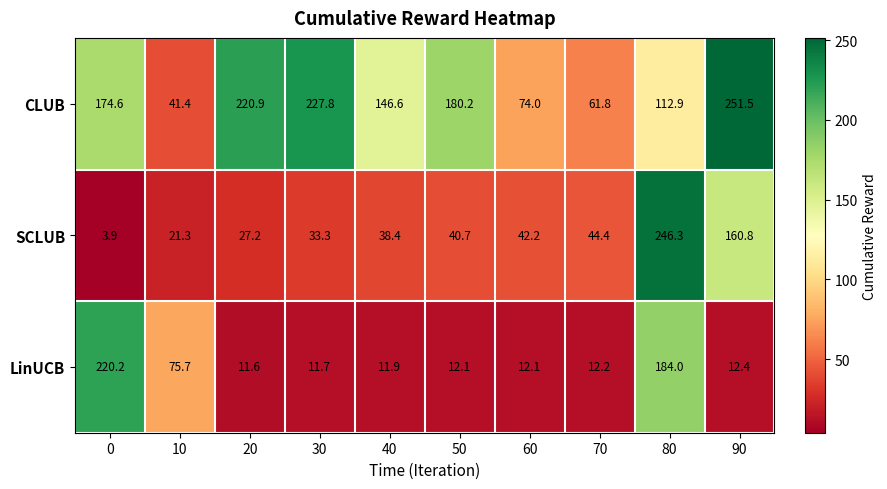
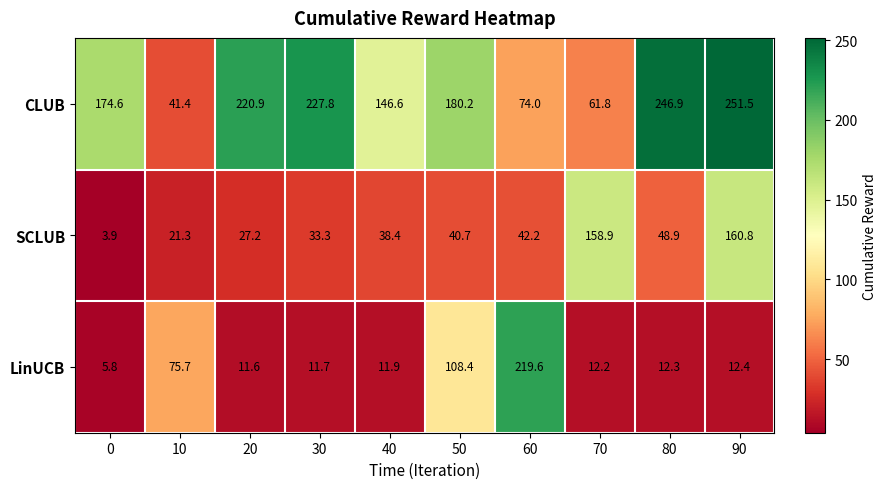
  {
    "CLUB": {
      "0": 174.6,
      "10": 41.4,
      "20": 220.9,
      "30": 227.8,
      "40": 146.6,
      "50": 180.2,
      "60": 74.0,
      "70": 61.8,
-     "80": 112.9,
+     "80": 246.9,
      "90": 251.5
    },
    "SCLUB": {
      "0": 3.9,
      "10": 21.3,
      "20": 27.2,
      "30": 33.3,
      "40": 38.4,
      "50": 40.7,
      "60": 42.2,
-     "70": 44.4,
-     "80": 246.3,
+     "70": 158.9,
+     "80": 48.9,
      "90": 160.8
    },
    "LinUCB": {
-     "0": 220.2,
+     "0": 5.8,
      "10": 75.7,
      "20": 11.6,
      "30": 11.7,
      "40": 11.9,
-     "50": 12.1,
-     "60": 12.1,
+     "50": 108.4,
+     "60": 219.6,
      "70": 12.2,
-     "80": 184.0,
+     "80": 12.3,
      "90": 12.4
    }
  }
